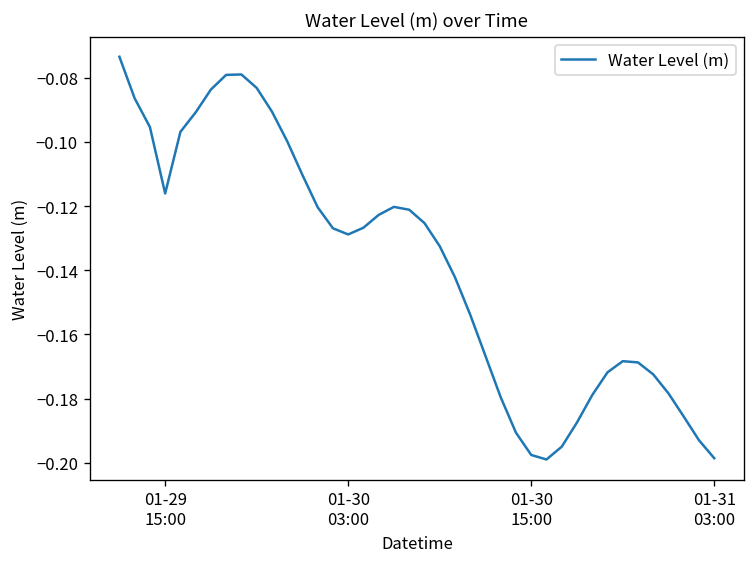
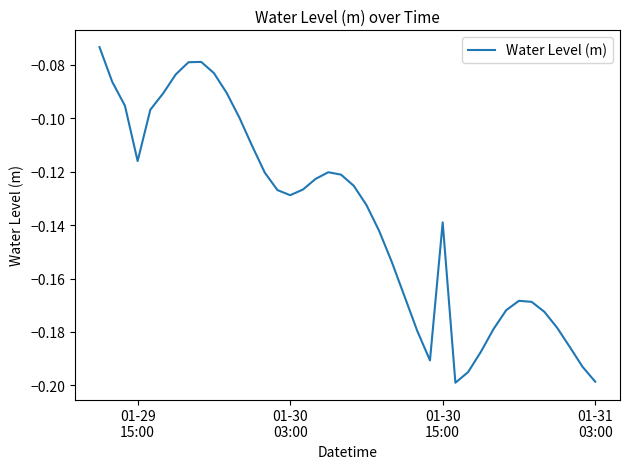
  {
    "01-29 15:00": -0.116,
    "01-30 03:00": -0.129,
-   "01-30 15:00": -0.198,
+   "01-30 15:00": -0.139,
    "01-31 03:00": -0.199
  }
